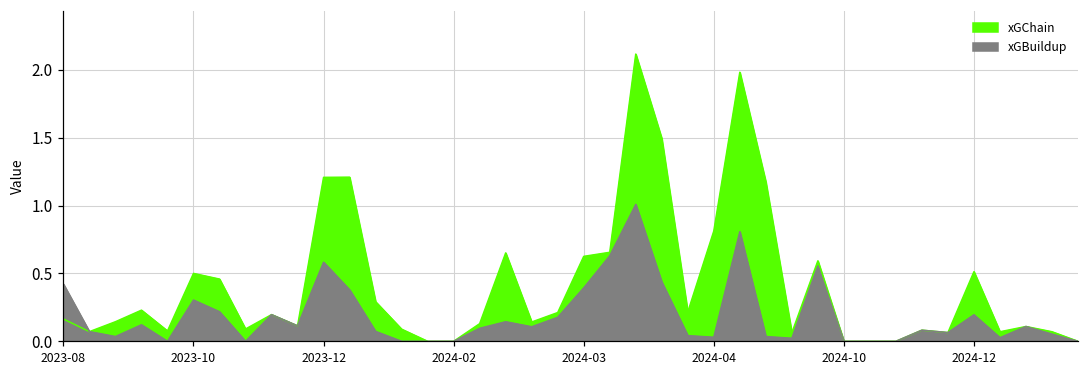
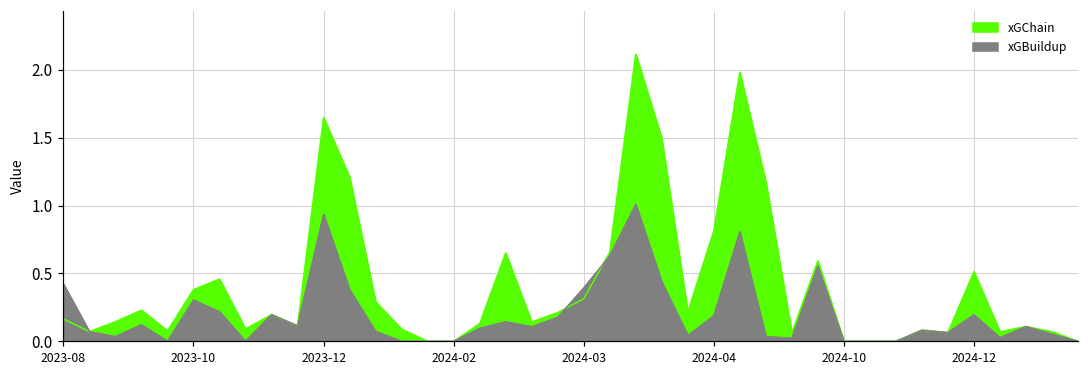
  {
    "xGChain": {
      "2023-08": 0.16,
-     "2023-10": 0.50,
-     "2023-12": 1.21,
-     "2024-03": 0.63,
+     "2023-10": 0.38,
+     "2023-12": 1.65,
+     "2024-03": 0.31,
      "2024-04": 0.81,
      "2024-12": 0.51
    },
    "xGBuildup": {
      "2023-08": 0.42,
      "2023-10": 0.30,
-     "2023-12": 0.58,
+     "2023-12": 0.93,
      "2024-03": 0.39,
-     "2024-04": 0.03,
+     "2024-04": 0.19,
      "2024-12": 0.20
    }
  }
